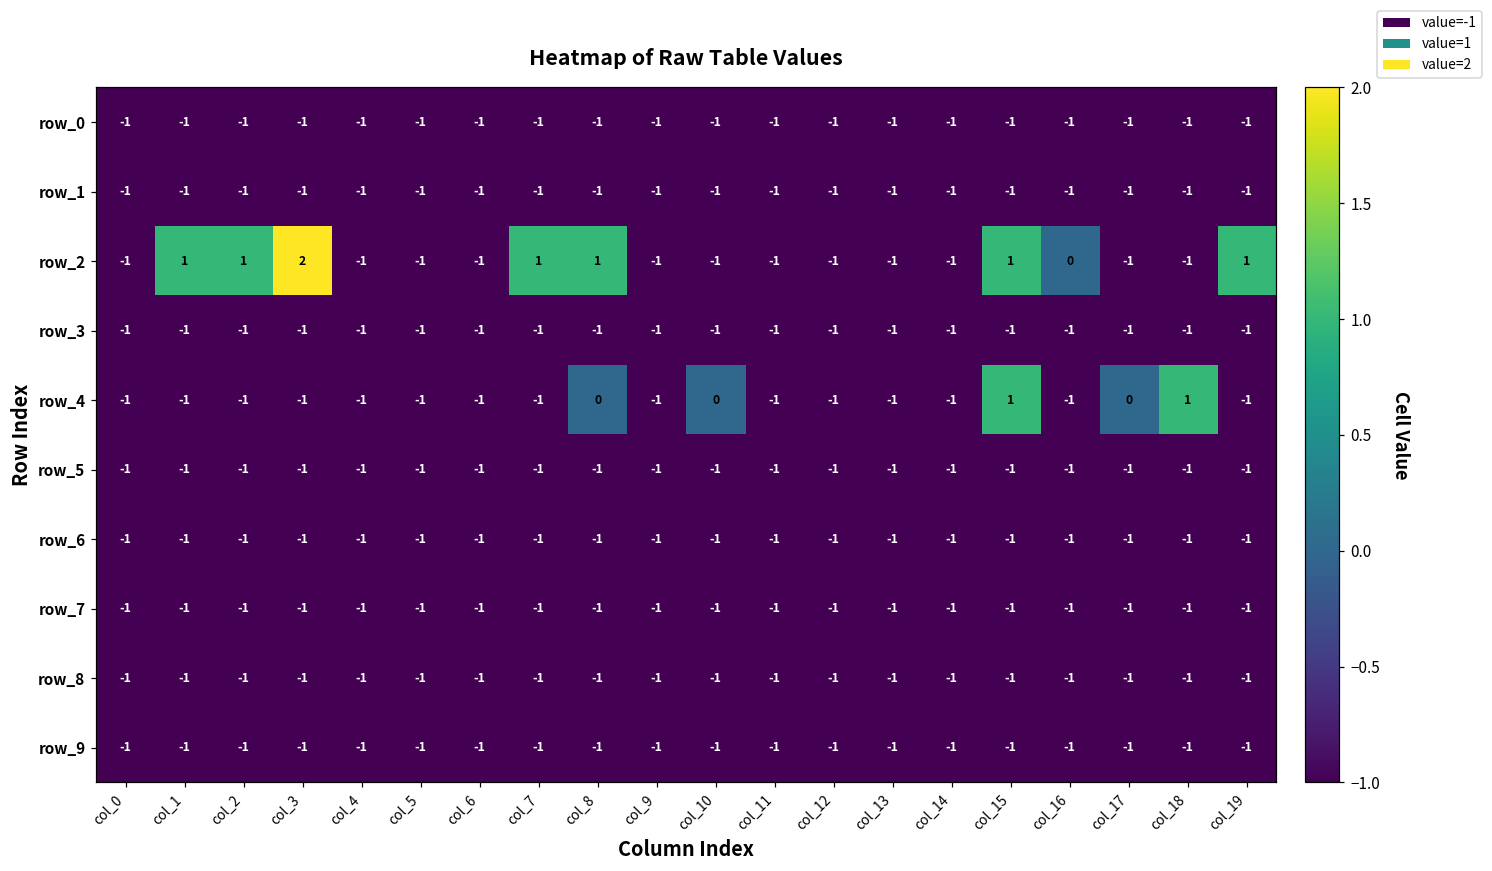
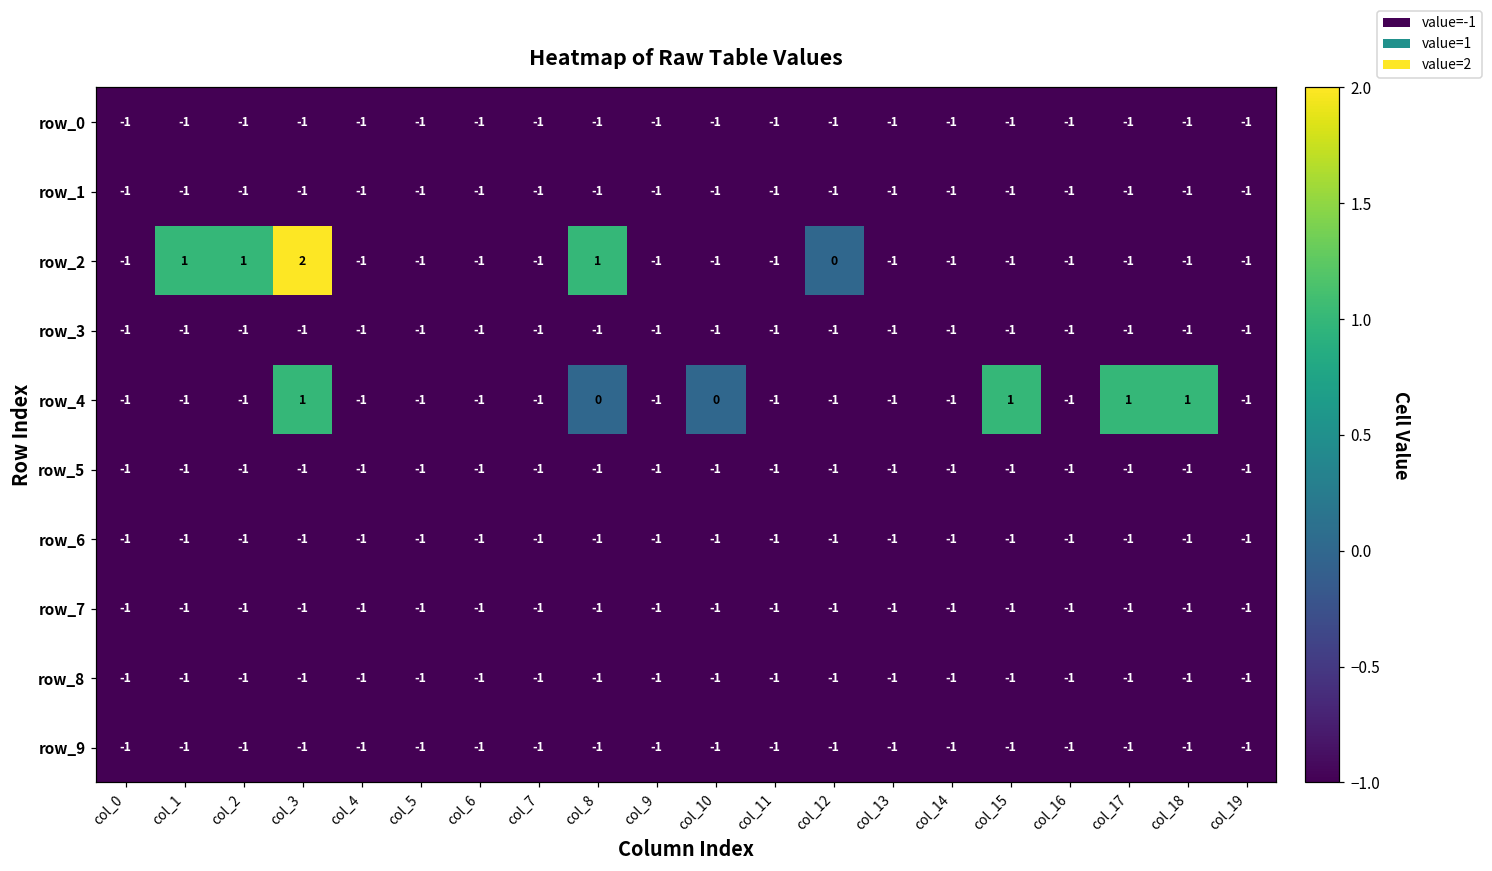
  {
    "row_0": {
      "col_0": -1,
      "col_1": -1,
      "col_2": -1,
      "col_3": -1,
      "col_4": -1,
      "col_5": -1,
      "col_6": -1,
      "col_7": -1,
      "col_8": -1,
      "col_9": -1,
      "col_10": -1,
      "col_11": -1,
      "col_12": -1,
      "col_13": -1,
      "col_14": -1,
      "col_15": -1,
      "col_16": -1,
      "col_17": -1,
      "col_18": -1,
      "col_19": -1
    },
    "row_1": {
      "col_0": -1,
      "col_1": -1,
      "col_2": -1,
      "col_3": -1,
      "col_4": -1,
      "col_5": -1,
      "col_6": -1,
      "col_7": -1,
      "col_8": -1,
      "col_9": -1,
      "col_10": -1,
      "col_11": -1,
      "col_12": -1,
      "col_13": -1,
      "col_14": -1,
      "col_15": -1,
      "col_16": -1,
      "col_17": -1,
      "col_18": -1,
      "col_19": -1
    },
    "row_2": {
      "col_0": -1,
      "col_1": 1,
      "col_2": 1,
      "col_3": 2,
      "col_4": -1,
      "col_5": -1,
      "col_6": -1,
-     "col_7": 1,
+     "col_7": -1,
      "col_8": 1,
      "col_9": -1,
      "col_10": -1,
      "col_11": -1,
-     "col_12": -1,
+     "col_12": 0,
      "col_13": -1,
      "col_14": -1,
-     "col_15": 1,
-     "col_16": 0,
+     "col_15": -1,
+     "col_16": -1,
      "col_17": -1,
      "col_18": -1,
-     "col_19": 1
+     "col_19": -1
    },
    "row_3": {
      "col_0": -1,
      "col_1": -1,
      "col_2": -1,
      "col_3": -1,
      "col_4": -1,
      "col_5": -1,
      "col_6": -1,
      "col_7": -1,
      "col_8": -1,
      "col_9": -1,
      "col_10": -1,
      "col_11": -1,
      "col_12": -1,
      "col_13": -1,
      "col_14": -1,
      "col_15": -1,
      "col_16": -1,
      "col_17": -1,
      "col_18": -1,
      "col_19": -1
    },
    "row_4": {
      "col_0": -1,
      "col_1": -1,
      "col_2": -1,
-     "col_3": -1,
+     "col_3": 1,
      "col_4": -1,
      "col_5": -1,
      "col_6": -1,
      "col_7": -1,
      "col_8": 0,
      "col_9": -1,
      "col_10": 0,
      "col_11": -1,
      "col_12": -1,
      "col_13": -1,
      "col_14": -1,
      "col_15": 1,
      "col_16": -1,
-     "col_17": 0,
+     "col_17": 1,
      "col_18": 1,
      "col_19": -1
    },
    "row_5": {
      "col_0": -1,
      "col_1": -1,
      "col_2": -1,
      "col_3": -1,
      "col_4": -1,
      "col_5": -1,
      "col_6": -1,
      "col_7": -1,
      "col_8": -1,
      "col_9": -1,
      "col_10": -1,
      "col_11": -1,
      "col_12": -1,
      "col_13": -1,
      "col_14": -1,
      "col_15": -1,
      "col_16": -1,
      "col_17": -1,
      "col_18": -1,
      "col_19": -1
    },
    "row_6": {
      "col_0": -1,
      "col_1": -1,
      "col_2": -1,
      "col_3": -1,
      "col_4": -1,
      "col_5": -1,
      "col_6": -1,
      "col_7": -1,
      "col_8": -1,
      "col_9": -1,
      "col_10": -1,
      "col_11": -1,
      "col_12": -1,
      "col_13": -1,
      "col_14": -1,
      "col_15": -1,
      "col_16": -1,
      "col_17": -1,
      "col_18": -1,
      "col_19": -1
    },
    "row_7": {
      "col_0": -1,
      "col_1": -1,
      "col_2": -1,
      "col_3": -1,
      "col_4": -1,
      "col_5": -1,
      "col_6": -1,
      "col_7": -1,
      "col_8": -1,
      "col_9": -1,
      "col_10": -1,
      "col_11": -1,
      "col_12": -1,
      "col_13": -1,
      "col_14": -1,
      "col_15": -1,
      "col_16": -1,
      "col_17": -1,
      "col_18": -1,
      "col_19": -1
    },
    "row_8": {
      "col_0": -1,
      "col_1": -1,
      "col_2": -1,
      "col_3": -1,
      "col_4": -1,
      "col_5": -1,
      "col_6": -1,
      "col_7": -1,
      "col_8": -1,
      "col_9": -1,
      "col_10": -1,
      "col_11": -1,
      "col_12": -1,
      "col_13": -1,
      "col_14": -1,
      "col_15": -1,
      "col_16": -1,
      "col_17": -1,
      "col_18": -1,
      "col_19": -1
    },
    "row_9": {
      "col_0": -1,
      "col_1": -1,
      "col_2": -1,
      "col_3": -1,
      "col_4": -1,
      "col_5": -1,
      "col_6": -1,
      "col_7": -1,
      "col_8": -1,
      "col_9": -1,
      "col_10": -1,
      "col_11": -1,
      "col_12": -1,
      "col_13": -1,
      "col_14": -1,
      "col_15": -1,
      "col_16": -1,
      "col_17": -1,
      "col_18": -1,
      "col_19": -1
    }
  }
